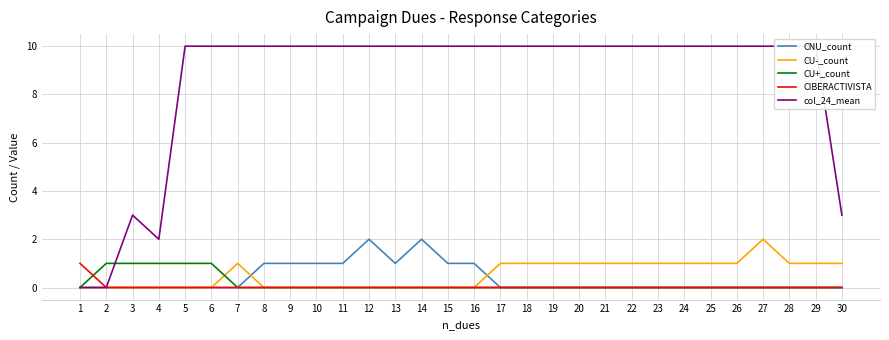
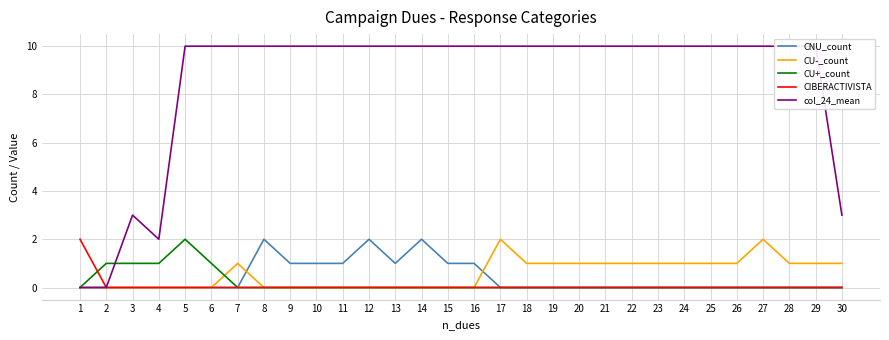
  {
    "CNU_count": {
-     "8": 1,
+     "8": 2,
      "9": 1,
      "10": 1,
      "11": 1,
      "12": 2,
      "13": 1,
      "14": 2,
      "15": 1,
      "16": 1
    },
    "CU-_count": {
      "7": 1,
-     "17": 1,
+     "17": 2,
      "18": 1,
      "19": 1,
      "20": 1,
      "21": 1,
      "22": 1,
      "23": 1,
      "24": 1,
      "25": 1,
      "26": 1,
      "27": 2,
      "28": 1,
      "29": 1,
      "30": 1
    },
    "CU+_count": {
      "2": 1,
      "3": 1,
      "4": 1,
-     "5": 1,
+     "5": 2,
      "6": 1
    },
    "CIBERACTIVISTA": {
-     "1": 1
+     "1": 2
    },
    "col_24_mean": {
      "3": 3,
      "4": 2,
      "5": 10,
      "6": 10,
      "7": 10,
      "8": 10,
      "9": 10,
      "10": 10,
      "11": 10,
      "12": 10,
      "13": 10,
      "14": 10,
      "15": 10,
      "16": 10,
      "17": 10,
      "18": 10,
      "19": 10,
      "20": 10,
      "21": 10,
      "22": 10,
      "23": 10,
      "24": 10,
      "25": 10,
      "26": 10,
      "27": 10,
      "30": 3
    }
  }
